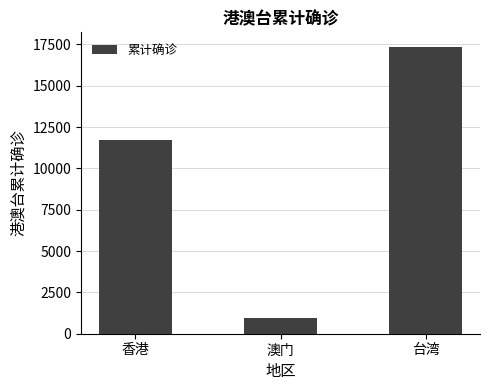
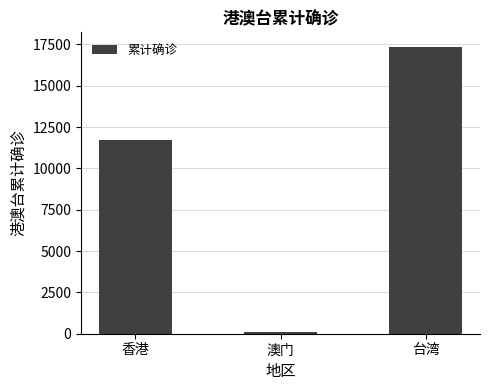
  {
    "香港": 11700,
-   "澳门": 900,
+   "澳门": 100,
    "台湾": 17400
  }
